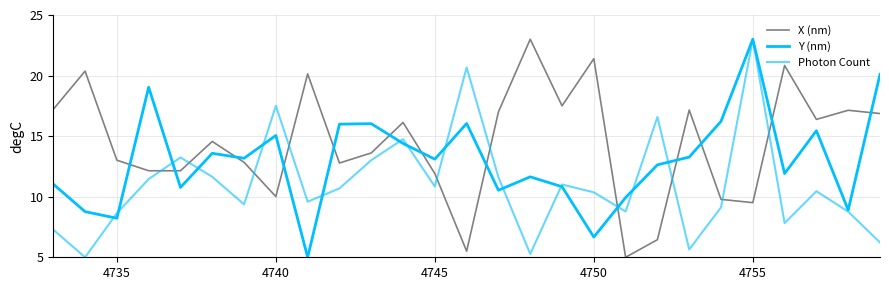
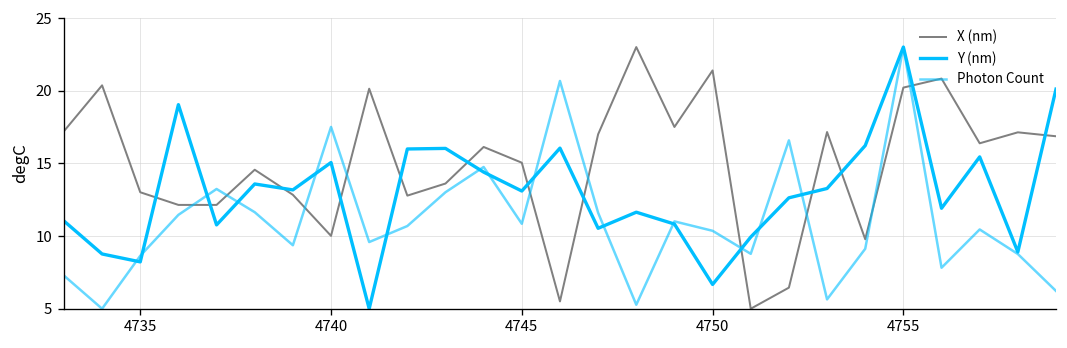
  {
    "X (nm)": {
      "4735": 13.0,
      "4740": 10.0,
-     "4745": 11.9,
+     "4745": 15.0,
      "4750": 21.4,
-     "4755": 9.5
+     "4755": 20.2
    }
  }
